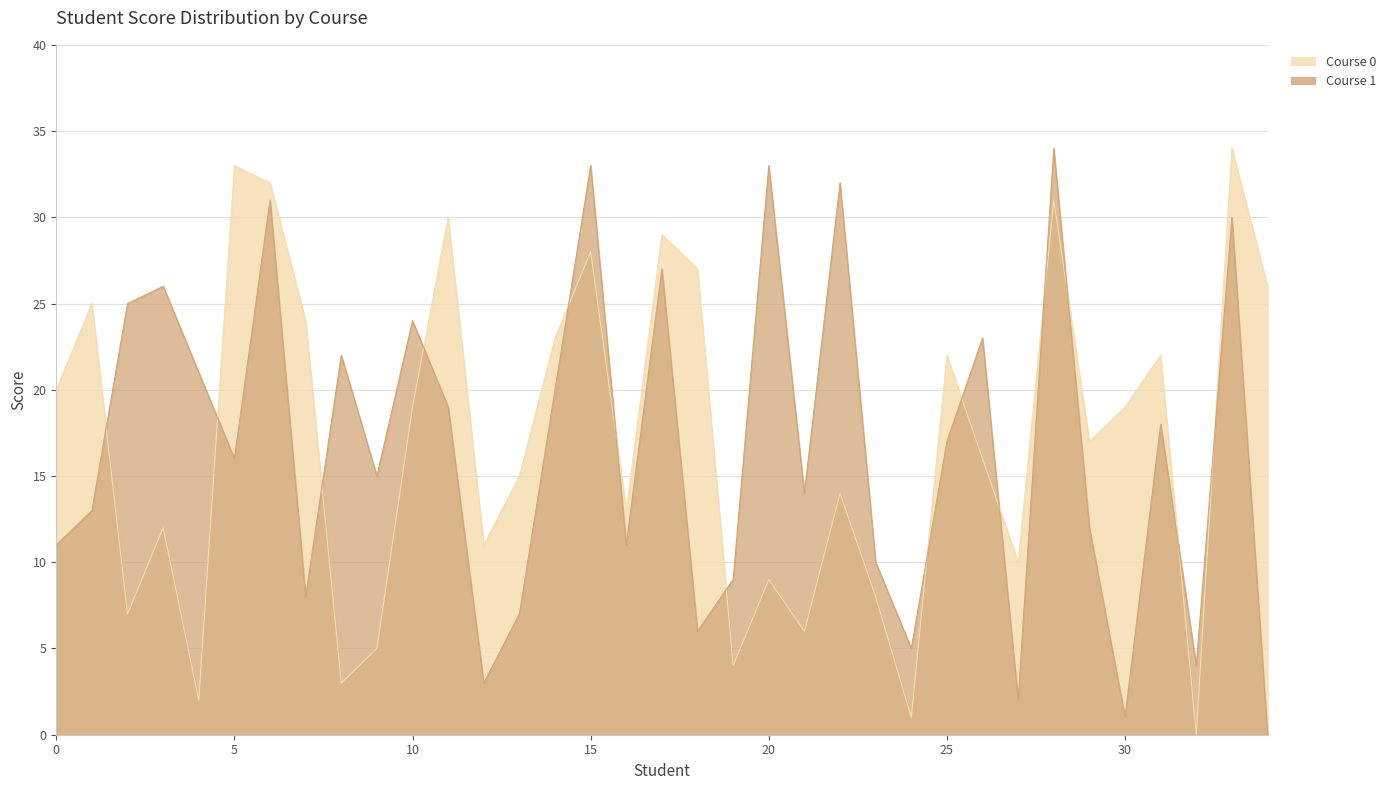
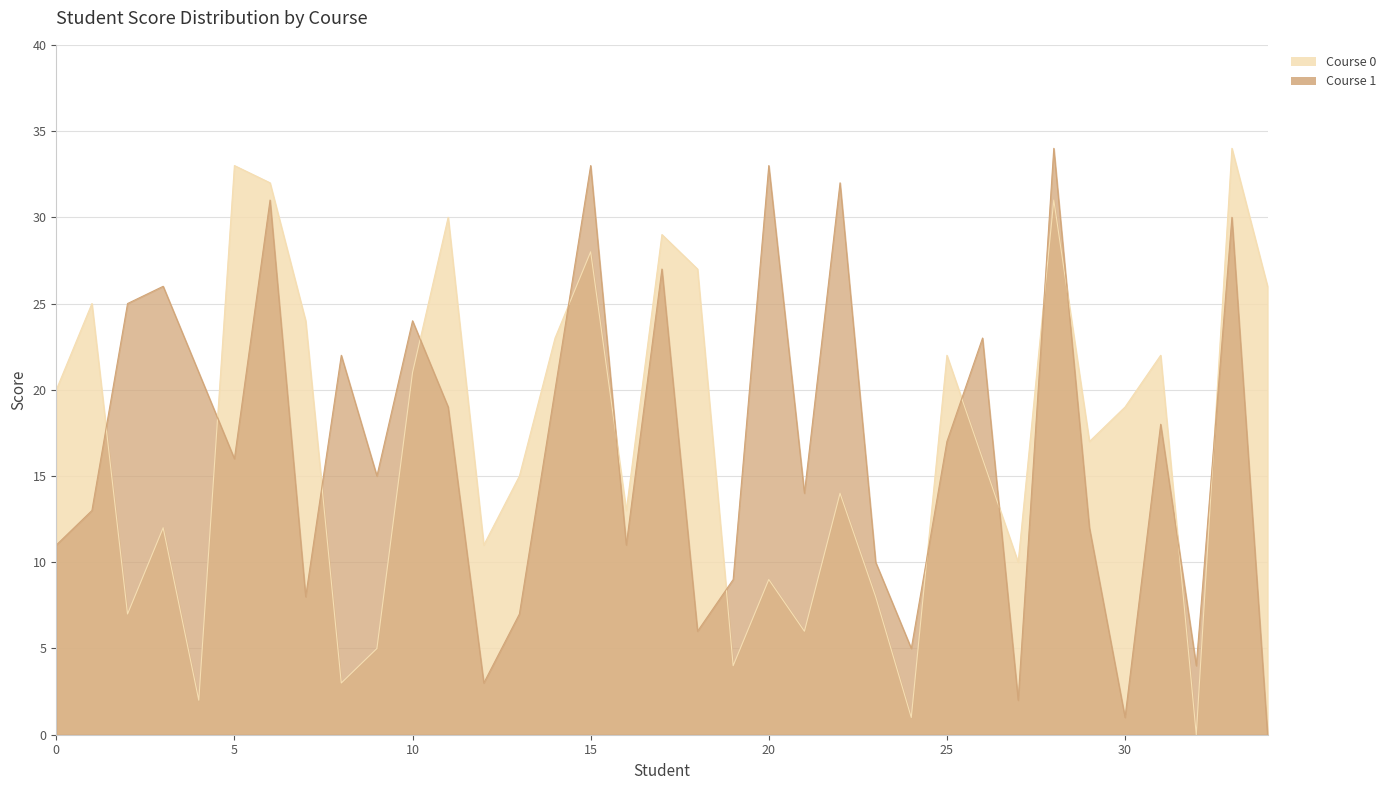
  {
    "Course 0": {
      "0": 20,
      "5": 33,
-     "10": 19,
+     "10": 21,
      "15": 28,
      "20": 9,
      "25": 22,
      "30": 19
    },
    "Course 1": {
      "0": 11,
      "5": 16,
      "10": 24,
      "15": 33,
      "20": 33,
      "25": 17,
      "30": 1
    }
  }
